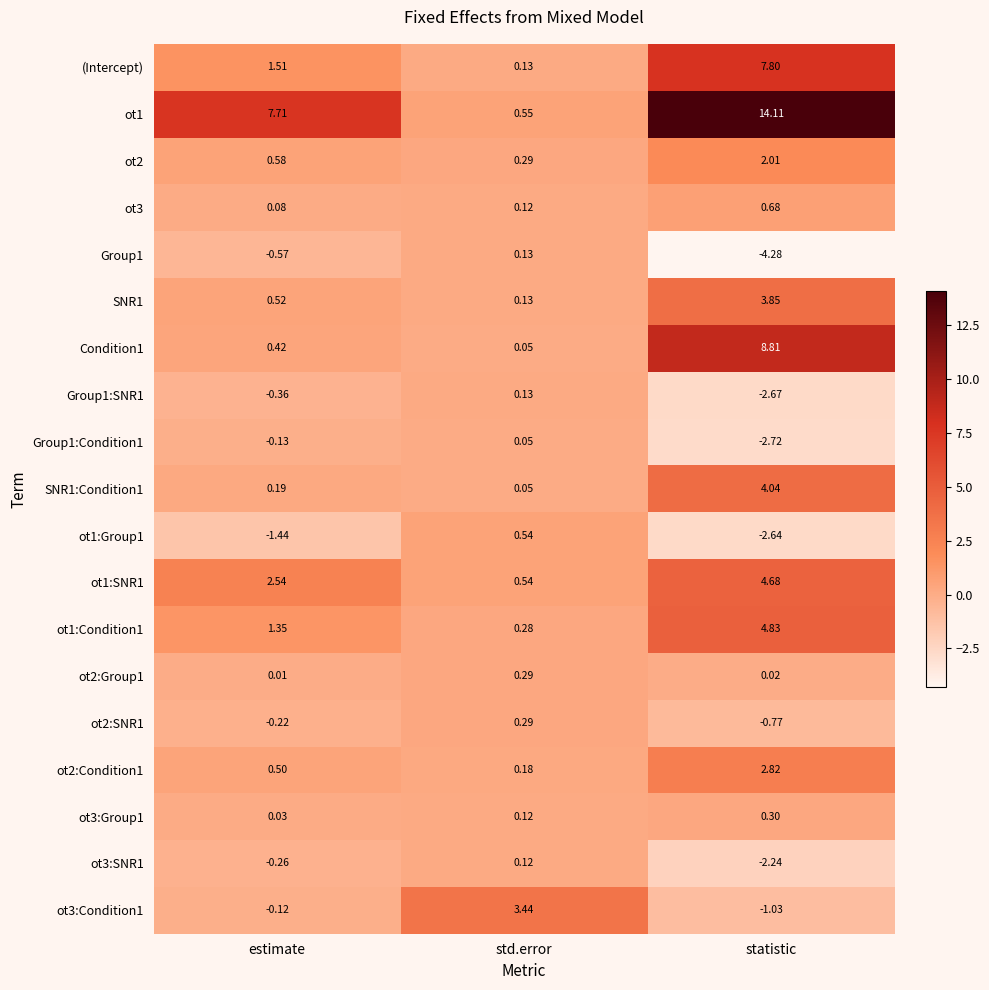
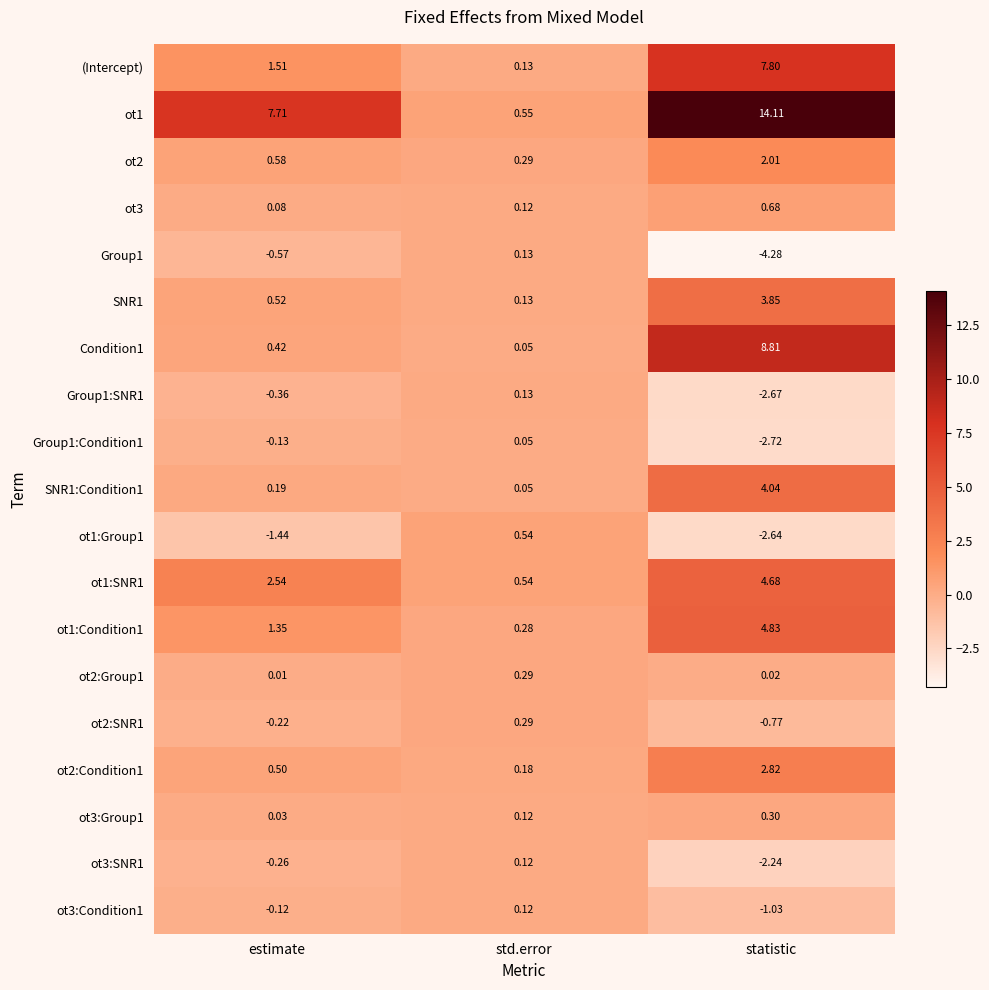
  {
    "(Intercept)": {
      "estimate": 1.51,
      "std.error": 0.13,
      "statistic": 7.80
    },
    "ot1": {
      "estimate": 7.71,
      "std.error": 0.55,
      "statistic": 14.11
    },
    "ot2": {
      "estimate": 0.58,
      "std.error": 0.29,
      "statistic": 2.01
    },
    "ot3": {
      "estimate": 0.08,
      "std.error": 0.12,
      "statistic": 0.68
    },
    "Group1": {
      "estimate": -0.57,
      "std.error": 0.13,
      "statistic": -4.28
    },
    "SNR1": {
      "estimate": 0.52,
      "std.error": 0.13,
      "statistic": 3.85
    },
    "Condition1": {
      "estimate": 0.42,
      "std.error": 0.05,
      "statistic": 8.81
    },
    "Group1:SNR1": {
      "estimate": -0.36,
      "std.error": 0.13,
      "statistic": -2.67
    },
    "Group1:Condition1": {
      "estimate": -0.13,
      "std.error": 0.05,
      "statistic": -2.72
    },
    "SNR1:Condition1": {
      "estimate": 0.19,
      "std.error": 0.05,
      "statistic": 4.04
    },
    "ot1:Group1": {
      "estimate": -1.44,
      "std.error": 0.54,
      "statistic": -2.64
    },
    "ot1:SNR1": {
      "estimate": 2.54,
      "std.error": 0.54,
      "statistic": 4.68
    },
    "ot1:Condition1": {
      "estimate": 1.35,
      "std.error": 0.28,
      "statistic": 4.83
    },
    "ot2:Group1": {
      "estimate": 0.01,
      "std.error": 0.29,
      "statistic": 0.02
    },
    "ot2:SNR1": {
      "estimate": -0.22,
      "std.error": 0.29,
      "statistic": -0.77
    },
    "ot2:Condition1": {
      "estimate": 0.50,
      "std.error": 0.18,
      "statistic": 2.82
    },
    "ot3:Group1": {
      "estimate": 0.03,
      "std.error": 0.12,
      "statistic": 0.30
    },
    "ot3:SNR1": {
      "estimate": -0.26,
      "std.error": 0.12,
      "statistic": -2.24
    },
    "ot3:Condition1": {
      "estimate": -0.12,
-     "std.error": 3.44,
+     "std.error": 0.12,
      "statistic": -1.03
    }
  }
